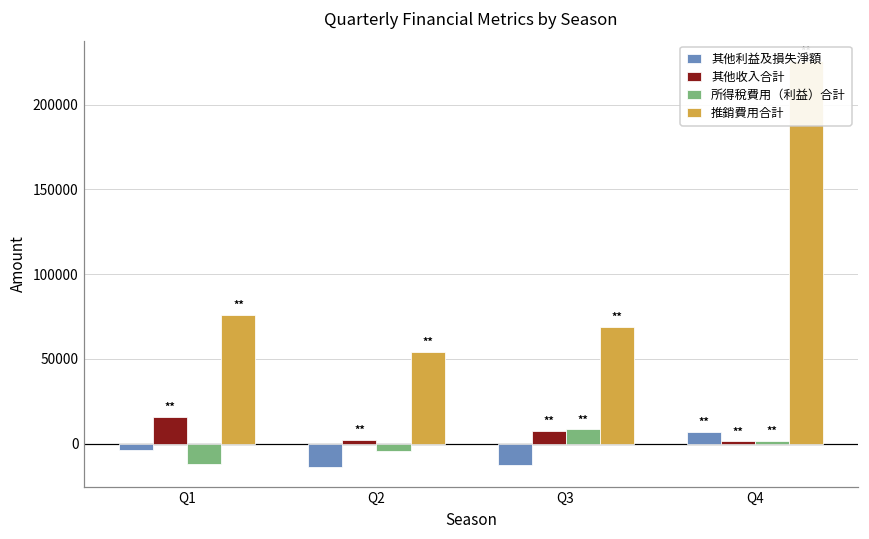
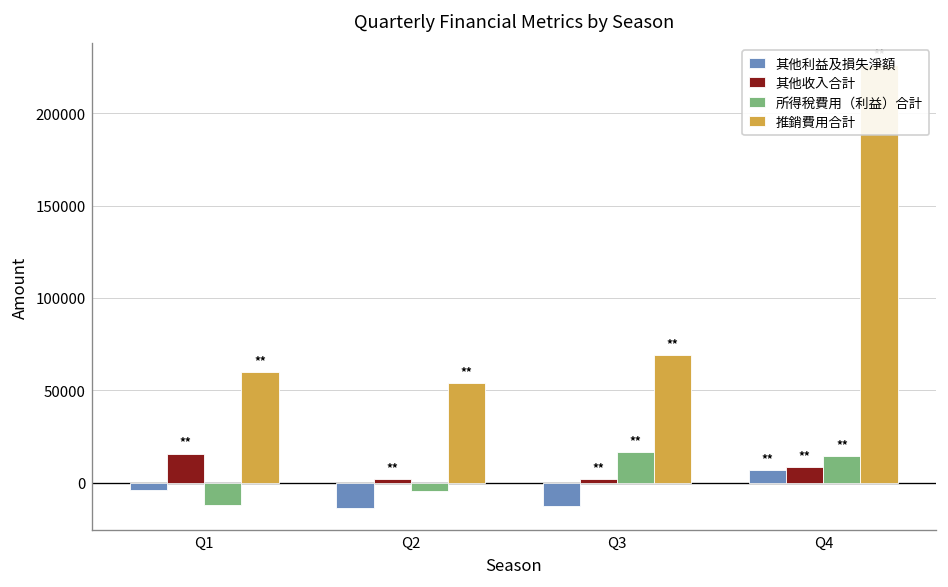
  {
    "其他利益及損失淨額": {
      "Q1": -4000,
      "Q2": -14000,
      "Q3": -12000,
      "Q4": 7000
    },
    "其他收入合計": {
      "Q1": 16000,
      "Q2": 2000,
-     "Q3": 7000,
-     "Q4": 1000
+     "Q3": 2000,
+     "Q4": 8000
    },
    "所得稅費用（利益）合計": {
      "Q1": -12000,
      "Q2": -5000,
-     "Q3": 8000,
-     "Q4": 2000
+     "Q3": 16000,
+     "Q4": 14000
    },
    "推銷費用合計": {
-     "Q1": 76000,
+     "Q1": 60000,
      "Q2": 54000,
      "Q3": 69000
    }
  }
